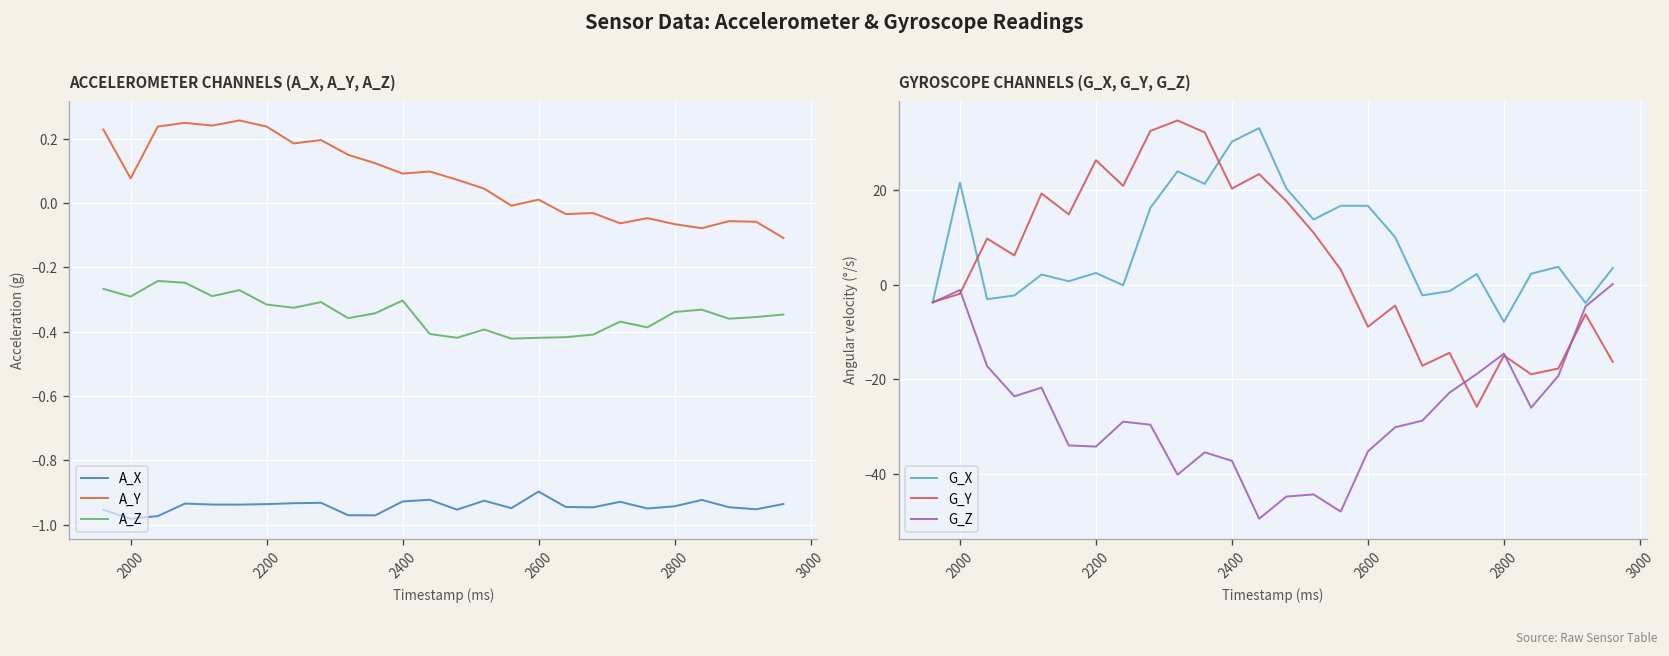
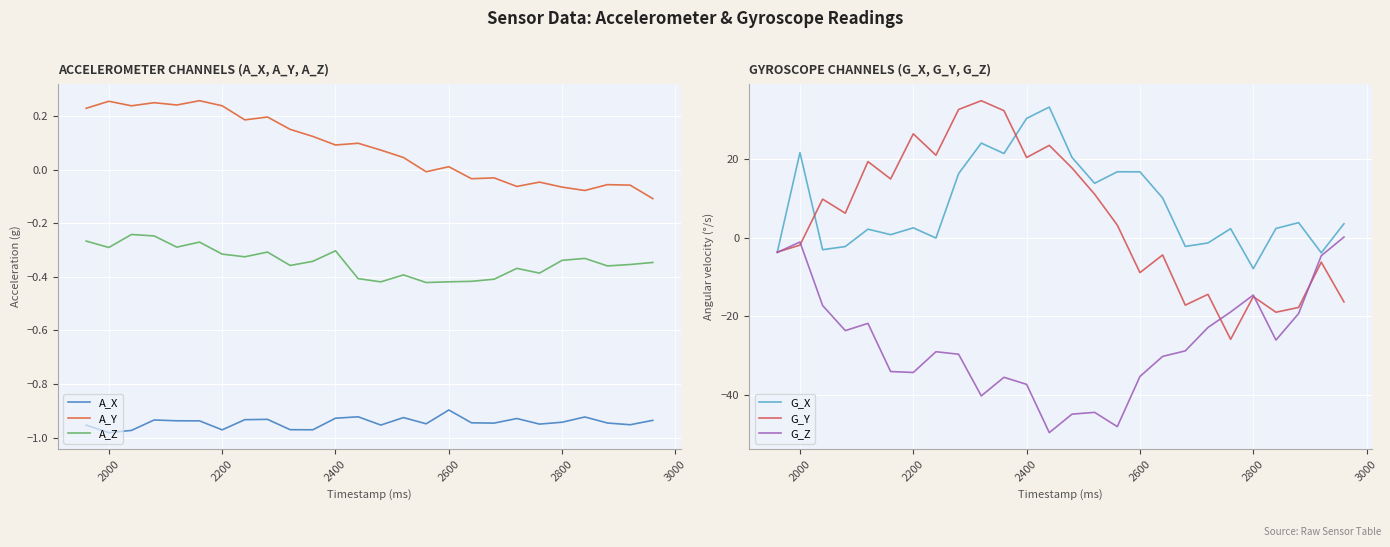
  {
    "ACCELEROMETER CHANNELS (A_X, A_Y, A_Z)": {
      "A_X": {
-       "2200": -0.94,
+       "2200": -0.97,
        "2400": -0.93,
        "2600": -0.90,
        "2800": -0.94
      },
      "A_Y": {
-       "2000": 0.08,
+       "2000": 0.26,
        "2200": 0.24,
        "2400": 0.09,
        "2600": 0.01,
        "2800": -0.07
      },
      "A_Z": {
        "2000": -0.29,
        "2200": -0.32,
        "2400": -0.30,
        "2600": -0.42,
        "2800": -0.34
      }
    },
    "GYROSCOPE CHANNELS (G_X, G_Y, G_Z)": {
      "G_X": {
        "2000": 22,
        "2200": 3,
        "2400": 30,
        "2600": 17,
        "2800": -8
      },
      "G_Y": {
        "2000": -2,
        "2200": 26,
        "2400": 20,
        "2600": -9
      },
      "G_Z": {
        "2000": -1,
        "2200": -34,
        "2400": -37,
        "2600": -35
      }
    }
  }
